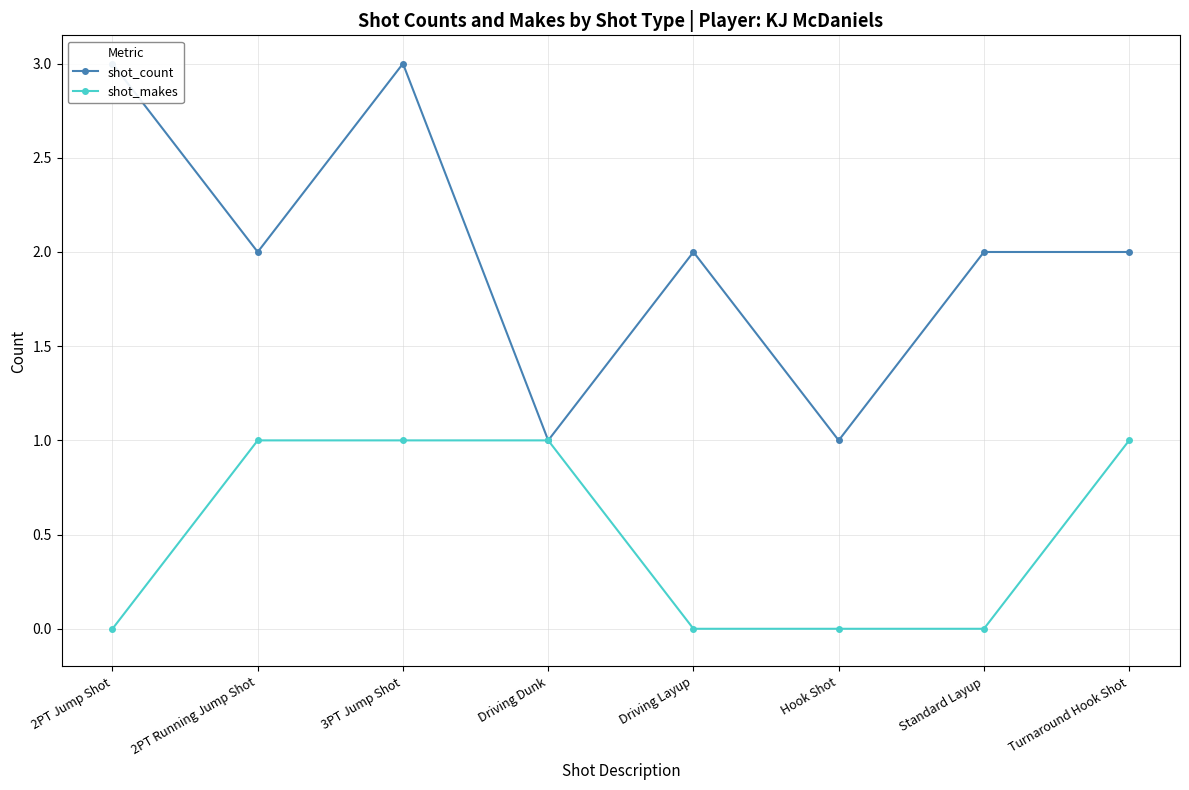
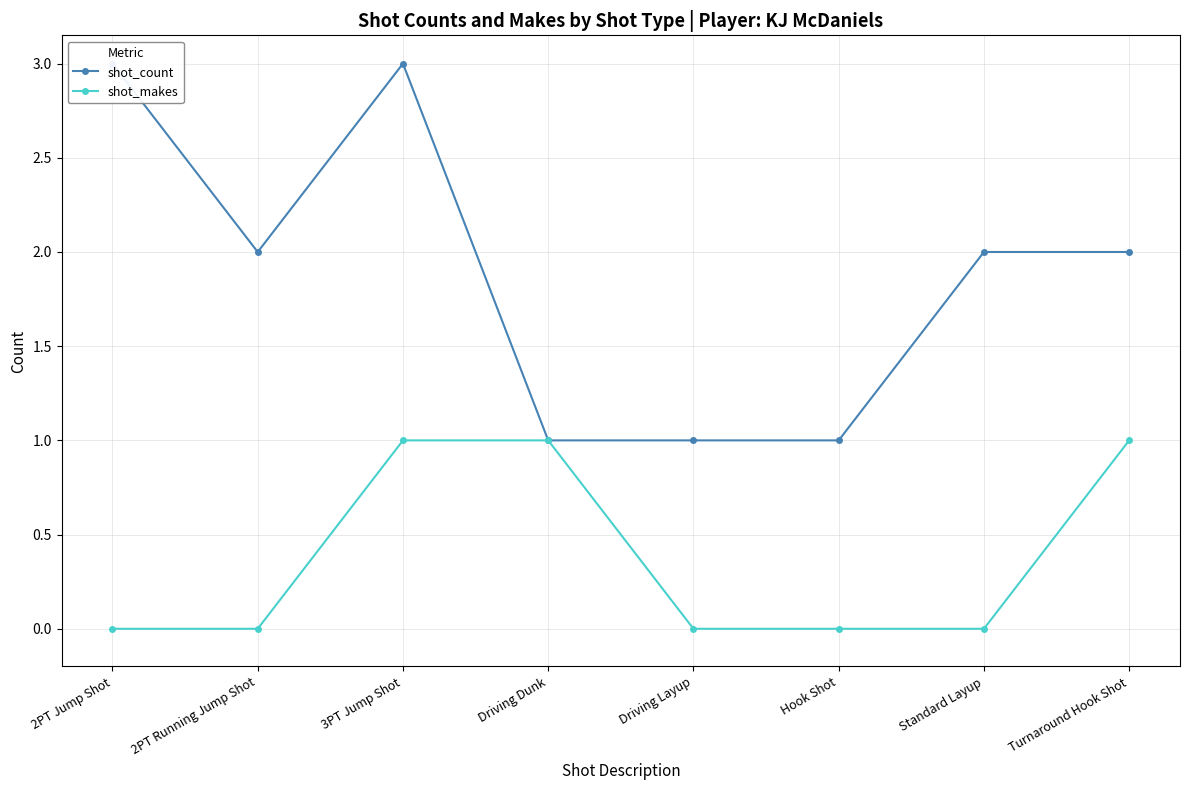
  {
    "shot_count": {
      "2PT Running Jump Shot": 2,
      "3PT Jump Shot": 3,
-     "Driving Layup": 2,
+     "Driving Layup": 1,
      "Hook Shot": 1,
      "Standard Layup": 2,
      "Turnaround Hook Shot": 2
    },
    "shot_makes": {
      "2PT Jump Shot": 0,
-     "2PT Running Jump Shot": 1,
+     "2PT Running Jump Shot": 0,
      "3PT Jump Shot": 1,
      "Driving Layup": 0,
      "Hook Shot": 0,
      "Standard Layup": 0,
      "Turnaround Hook Shot": 1
    }
  }
